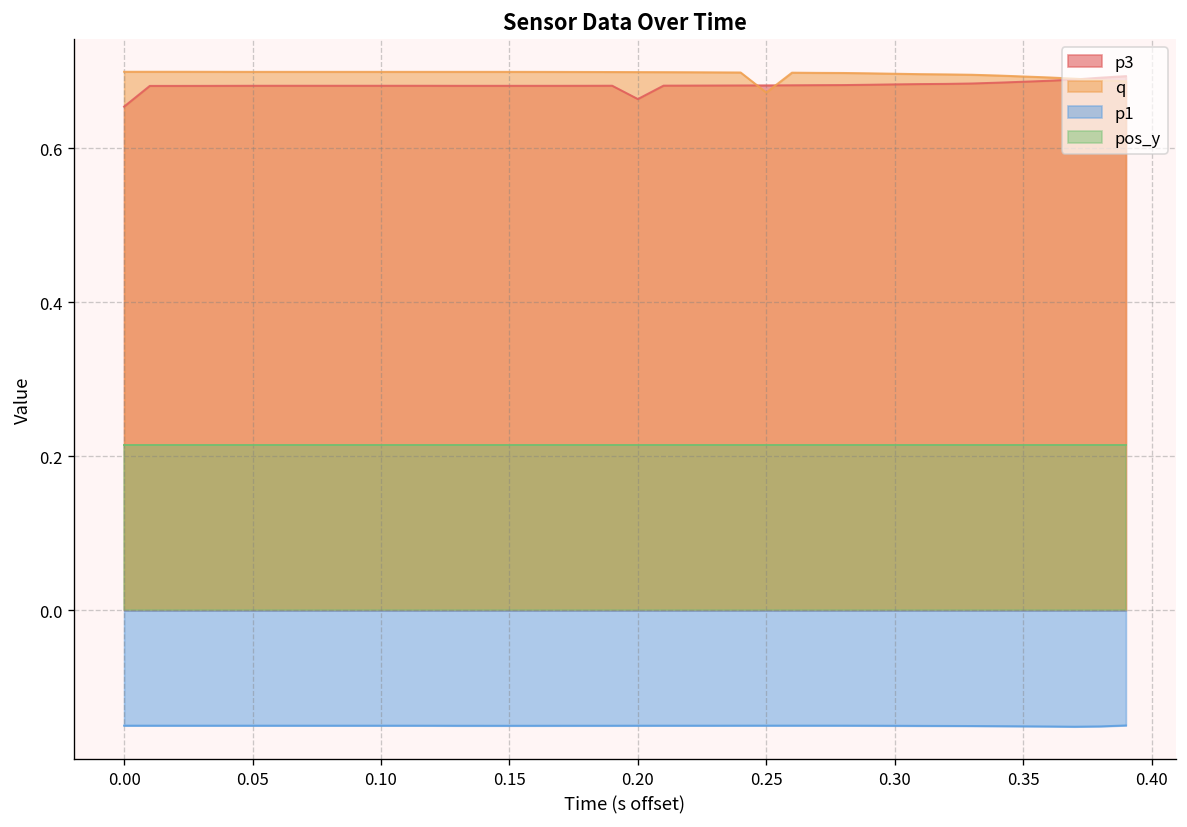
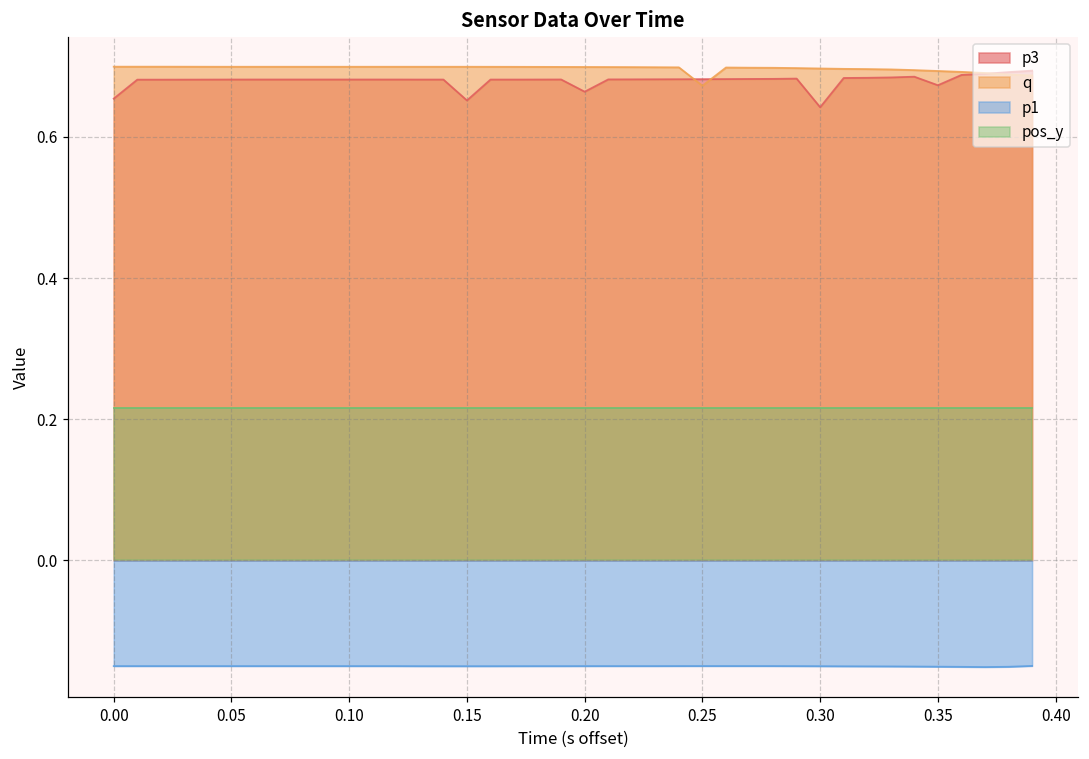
  {
    "p3": {
      "0.00": 0.65,
      "0.05": 0.68,
      "0.10": 0.68,
-     "0.15": 0.68,
+     "0.15": 0.65,
      "0.20": 0.66,
      "0.25": 0.68,
-     "0.30": 0.68,
-     "0.35": 0.69
+     "0.30": 0.64,
+     "0.35": 0.67
    },
    "q": {
      "0.00": 0.70,
      "0.05": 0.70,
      "0.10": 0.70,
      "0.15": 0.70,
      "0.20": 0.70,
      "0.25": 0.67,
      "0.30": 0.70,
      "0.35": 0.69
    },
    "pos_y": {
      "0.00": 0.22,
      "0.05": 0.22,
      "0.10": 0.22,
      "0.15": 0.22,
      "0.20": 0.22,
      "0.25": 0.22,
      "0.30": 0.22,
      "0.35": 0.22
    }
  }
